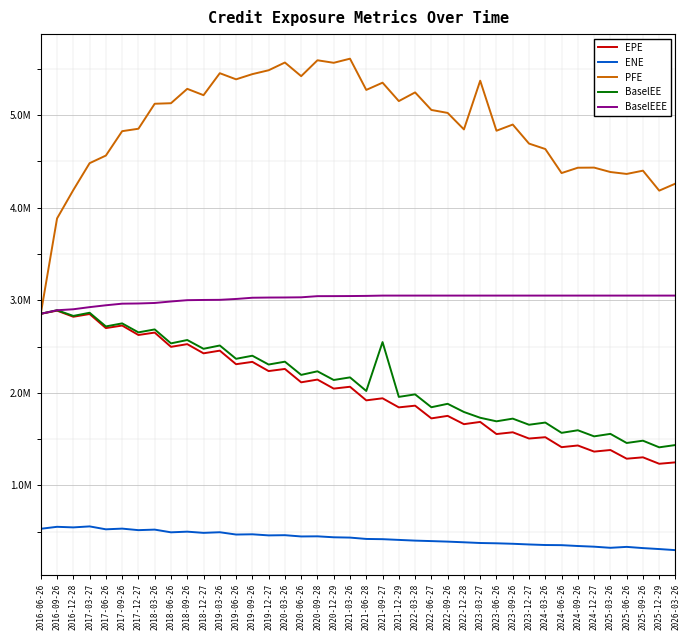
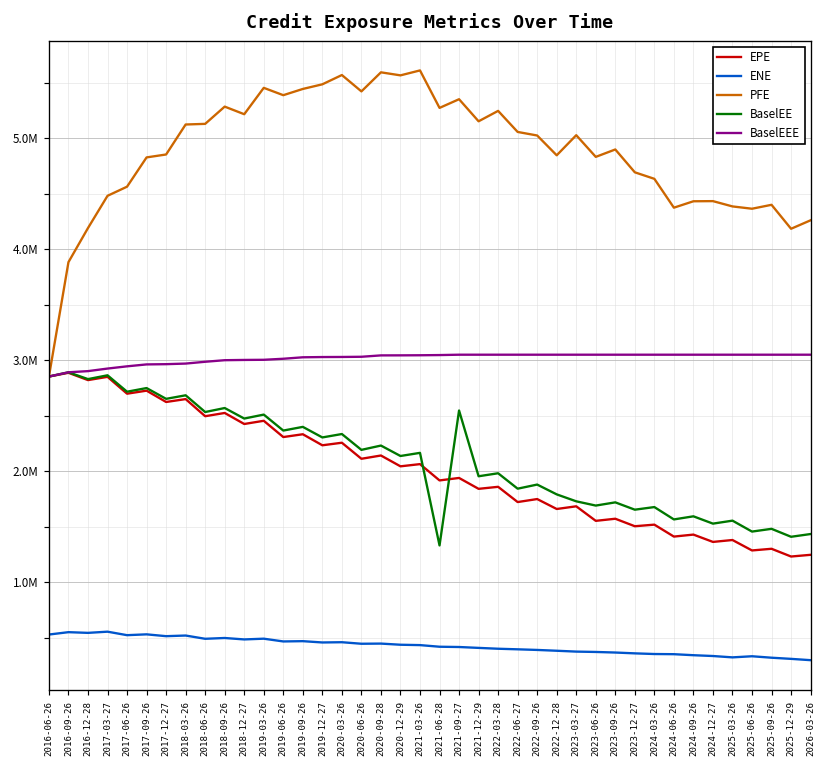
  {
    "EPE": {
      "2017-12-27": 2600000,
      "2018-03-26": 2700000,
      "2018-06-26": 2500000,
      "2018-09-26": 2500000,
      "2018-12-27": 2400000,
      "2019-03-26": 2500000,
      "2019-06-26": 2300000,
      "2019-09-26": 2300000,
      "2019-12-27": 2200000,
      "2020-03-26": 2300000,
      "2020-06-26": 2100000,
      "2020-09-28": 2100000,
      "2020-12-29": 2000000,
      "2021-03-26": 2100000,
      "2021-06-28": 1900000,
      "2021-09-27": 1900000,
      "2021-12-29": 1800000,
      "2022-03-28": 1900000,
      "2022-06-27": 1700000,
      "2022-09-26": 1800000,
      "2022-12-28": 1700000,
      "2023-03-27": 1700000,
      "2023-06-26": 1600000,
      "2023-09-26": 1600000,
      "2023-12-27": 1500000,
      "2024-03-26": 1500000,
      "2024-06-26": 1400000,
      "2024-09-26": 1400000,
      "2024-12-27": 1400000,
      "2025-03-26": 1400000,
      "2025-06-26": 1300000,
      "2025-09-26": 1300000,
      "2025-12-29": 1200000,
      "2026-03-26": 1200000
    },
    "ENE": {
      "2016-06-26": 500000,
      "2016-09-26": 600000,
      "2016-12-28": 500000,
      "2017-03-27": 600000,
      "2017-06-26": 500000,
      "2017-09-26": 500000,
      "2017-12-27": 500000,
      "2018-03-26": 500000,
      "2018-06-26": 500000,
      "2018-09-26": 500000,
      "2018-12-27": 500000,
      "2019-03-26": 500000,
      "2019-06-26": 500000,
      "2019-09-26": 500000,
      "2019-12-27": 500000,
      "2020-03-26": 500000,
      "2020-06-26": 400000,
      "2020-09-28": 400000,
      "2020-12-29": 400000,
      "2021-03-26": 400000,
      "2021-06-28": 400000,
      "2021-09-27": 400000,
      "2021-12-29": 400000,
      "2022-03-28": 400000,
      "2022-06-27": 400000,
      "2022-09-26": 400000,
      "2022-12-28": 400000,
      "2023-03-27": 400000,
      "2023-06-26": 400000,
      "2023-09-26": 400000,
      "2023-12-27": 400000,
      "2024-03-26": 400000,
      "2024-06-26": 400000,
      "2024-09-26": 300000,
      "2024-12-27": 300000,
      "2025-03-26": 300000,
      "2025-06-26": 300000,
      "2025-09-26": 300000,
      "2025-12-29": 300000,
      "2026-03-26": 300000
    },
    "PFE": {
      "2016-09-26": 3900000,
      "2016-12-28": 4200000,
      "2017-03-27": 4500000,
      "2017-06-26": 4600000,
      "2017-09-26": 4800000,
      "2017-12-27": 4900000,
      "2018-03-26": 5100000,
      "2018-06-26": 5100000,
      "2018-09-26": 5300000,
      "2018-12-27": 5200000,
      "2019-03-26": 5500000,
      "2019-06-26": 5400000,
      "2019-09-26": 5400000,
      "2019-12-27": 5500000,
      "2020-03-26": 5600000,
      "2020-06-26": 5400000,
      "2020-09-28": 5600000,
      "2020-12-29": 5600000,
      "2021-03-26": 5600000,
      "2021-06-28": 5300000,
      "2021-09-27": 5400000,
      "2021-12-29": 5200000,
      "2022-03-28": 5200000,
      "2022-06-27": 5100000,
      "2022-09-26": 5000000,
      "2022-12-28": 4800000,
-     "2023-03-27": 5400000,
+     "2023-03-27": 5000000,
      "2023-06-26": 4800000,
      "2023-09-26": 4900000,
      "2023-12-27": 4700000,
      "2024-03-26": 4600000,
      "2024-06-26": 4400000,
      "2024-09-26": 4400000,
      "2024-12-27": 4400000,
      "2025-03-26": 4400000,
      "2025-06-26": 4400000,
      "2025-09-26": 4400000,
      "2025-12-29": 4200000,
      "2026-03-26": 4300000
    },
    "BaselEE": {
      "2017-12-27": 2700000,
      "2018-03-26": 2700000,
      "2018-06-26": 2500000,
      "2018-09-26": 2600000,
      "2018-12-27": 2500000,
      "2019-03-26": 2500000,
      "2019-06-26": 2400000,
      "2019-09-26": 2400000,
      "2019-12-27": 2300000,
      "2020-03-26": 2300000,
      "2020-06-26": 2200000,
      "2020-09-28": 2200000,
      "2020-12-29": 2100000,
      "2021-03-26": 2200000,
-     "2021-06-28": 2000000,
+     "2021-06-28": 1300000,
      "2021-09-27": 2500000,
      "2021-12-29": 2000000,
      "2022-03-28": 2000000,
      "2022-06-27": 1800000,
      "2022-09-26": 1900000,
      "2022-12-28": 1800000,
      "2023-03-27": 1700000,
      "2023-06-26": 1700000,
      "2023-09-26": 1700000,
      "2023-12-27": 1700000,
      "2024-03-26": 1700000,
      "2024-06-26": 1600000,
      "2024-09-26": 1600000,
      "2024-12-27": 1500000,
      "2025-03-26": 1600000,
      "2025-06-26": 1500000,
      "2025-09-26": 1500000,
      "2025-12-29": 1400000,
      "2026-03-26": 1400000
    },
    "BaselEEE": {
      "2016-12-28": 2900000,
      "2017-03-27": 2900000,
      "2017-06-26": 2900000,
      "2017-09-26": 3000000,
      "2017-12-27": 3000000,
      "2018-03-26": 3000000,
      "2018-06-26": 3000000,
      "2018-09-26": 3000000,
      "2018-12-27": 3000000,
      "2019-03-26": 3000000,
      "2019-06-26": 3000000,
      "2019-09-26": 3000000,
      "2019-12-27": 3000000,
      "2020-03-26": 3000000,
      "2020-06-26": 3000000,
      "2020-09-28": 3000000,
      "2020-12-29": 3000000,
      "2021-03-26": 3000000,
      "2021-06-28": 3000000,
      "2021-09-27": 3100000,
      "2021-12-29": 3100000,
      "2022-03-28": 3100000,
      "2022-06-27": 3100000,
      "2022-09-26": 3100000,
      "2022-12-28": 3100000,
      "2023-03-27": 3100000,
      "2023-06-26": 3100000,
      "2023-09-26": 3100000,
      "2023-12-27": 3100000,
      "2024-03-26": 3100000,
      "2024-06-26": 3100000,
      "2024-09-26": 3100000,
      "2024-12-27": 3100000,
      "2025-03-26": 3100000,
      "2025-06-26": 3100000,
      "2025-09-26": 3100000,
      "2025-12-29": 3100000,
      "2026-03-26": 3100000
    }
  }
